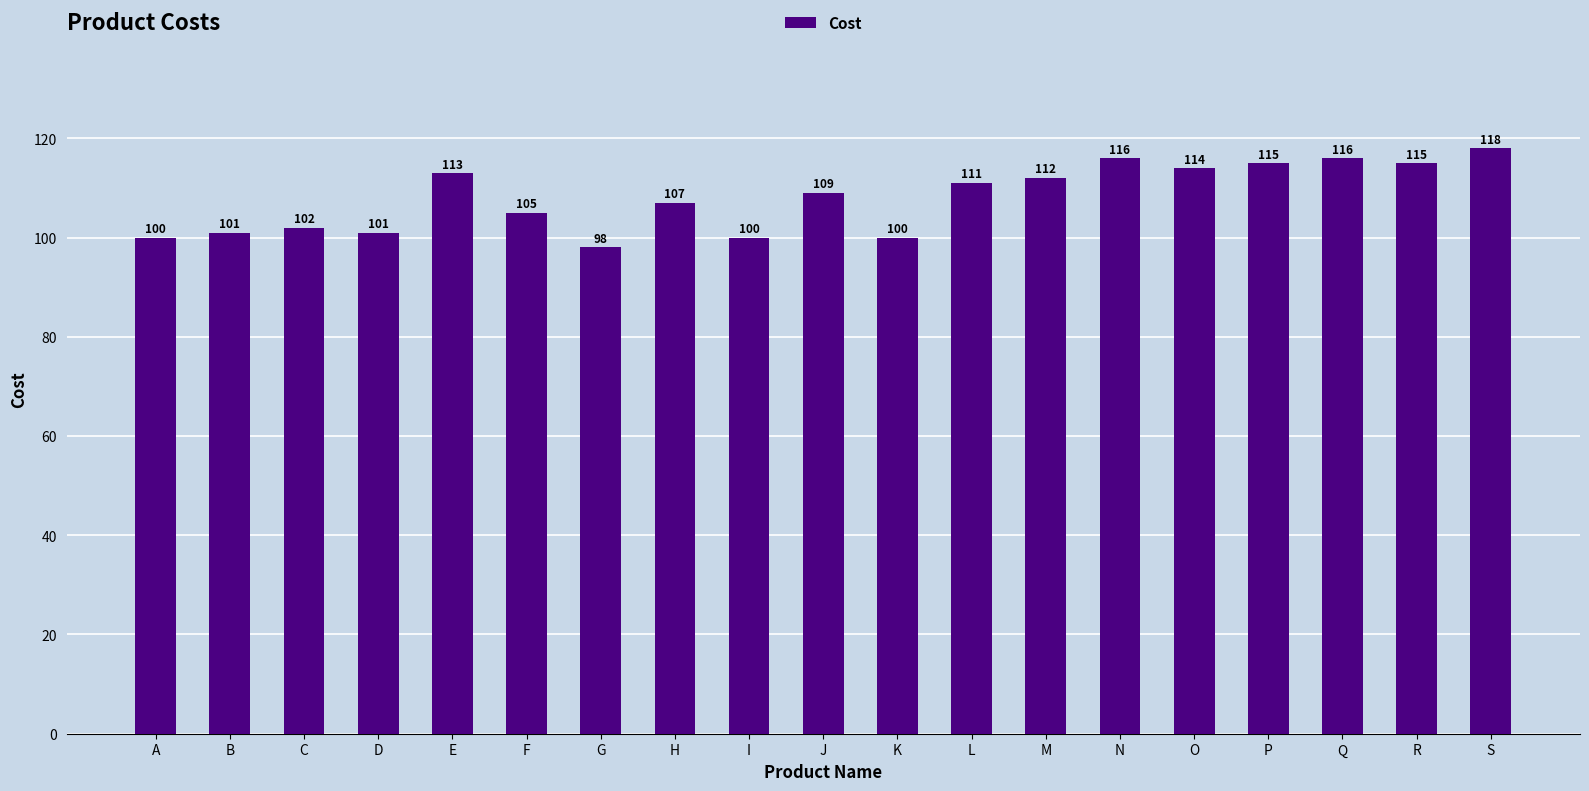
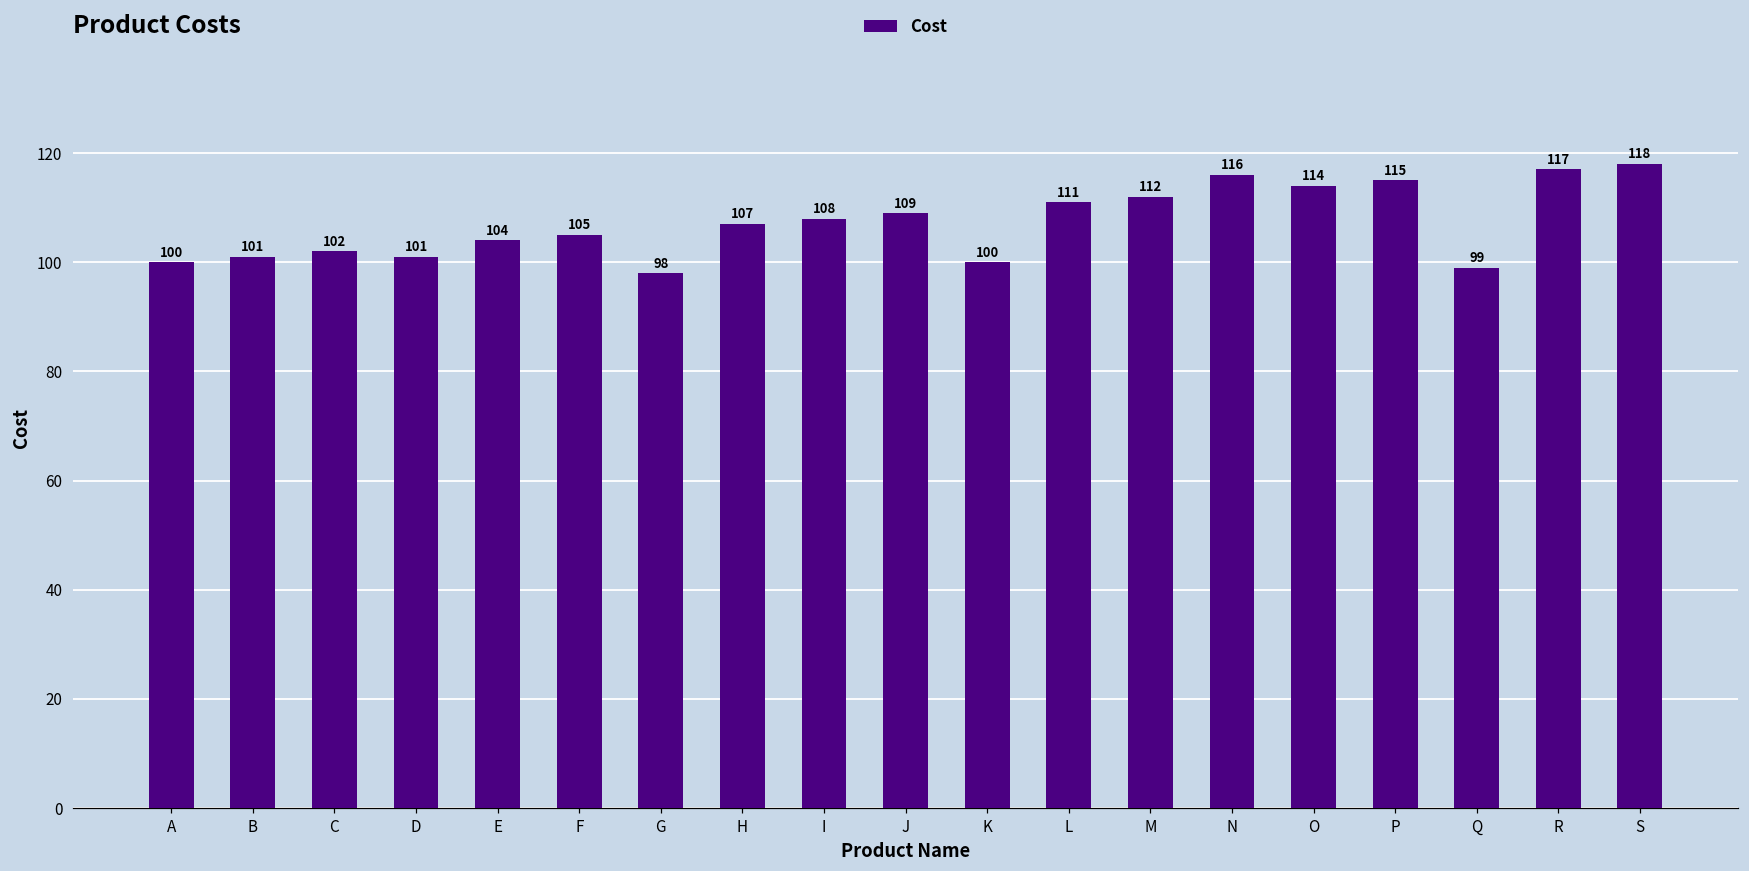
  {
    "A": 100,
    "B": 101,
    "C": 102,
    "D": 101,
-   "E": 113,
+   "E": 104,
    "F": 105,
    "G": 98,
    "H": 107,
-   "I": 100,
+   "I": 108,
    "J": 109,
    "K": 100,
    "L": 111,
    "M": 112,
    "N": 116,
    "O": 114,
    "P": 115,
-   "Q": 116,
-   "R": 115,
+   "Q": 99,
+   "R": 117,
    "S": 118
  }
